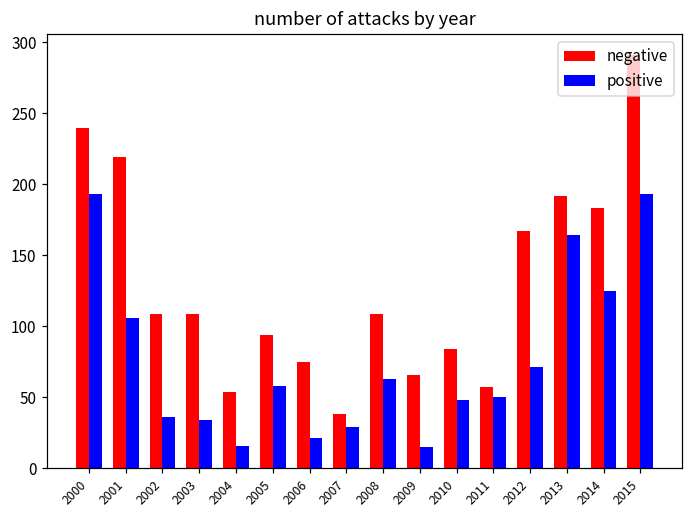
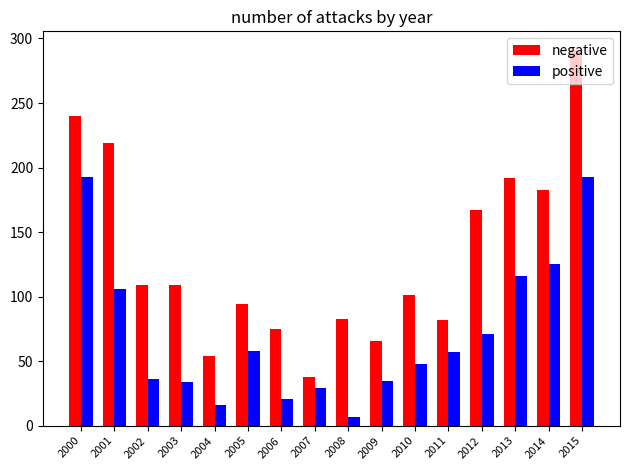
  {
    "negative": {
      "2000": 240,
      "2001": 219,
      "2002": 109,
      "2003": 109,
      "2004": 54,
      "2005": 94,
      "2006": 75,
      "2007": 38,
-     "2008": 109,
+     "2008": 83,
      "2009": 66,
-     "2010": 84,
-     "2011": 57,
+     "2010": 101,
+     "2011": 82,
      "2012": 167,
      "2013": 192,
      "2014": 183
    },
    "positive": {
      "2000": 193,
      "2001": 106,
      "2002": 36,
      "2003": 34,
      "2004": 16,
      "2005": 58,
      "2006": 21,
      "2007": 29,
-     "2008": 63,
-     "2009": 15,
+     "2008": 7,
+     "2009": 35,
      "2010": 48,
-     "2011": 50,
+     "2011": 57,
      "2012": 71,
-     "2013": 164,
+     "2013": 116,
      "2014": 125,
      "2015": 193
    }
  }
